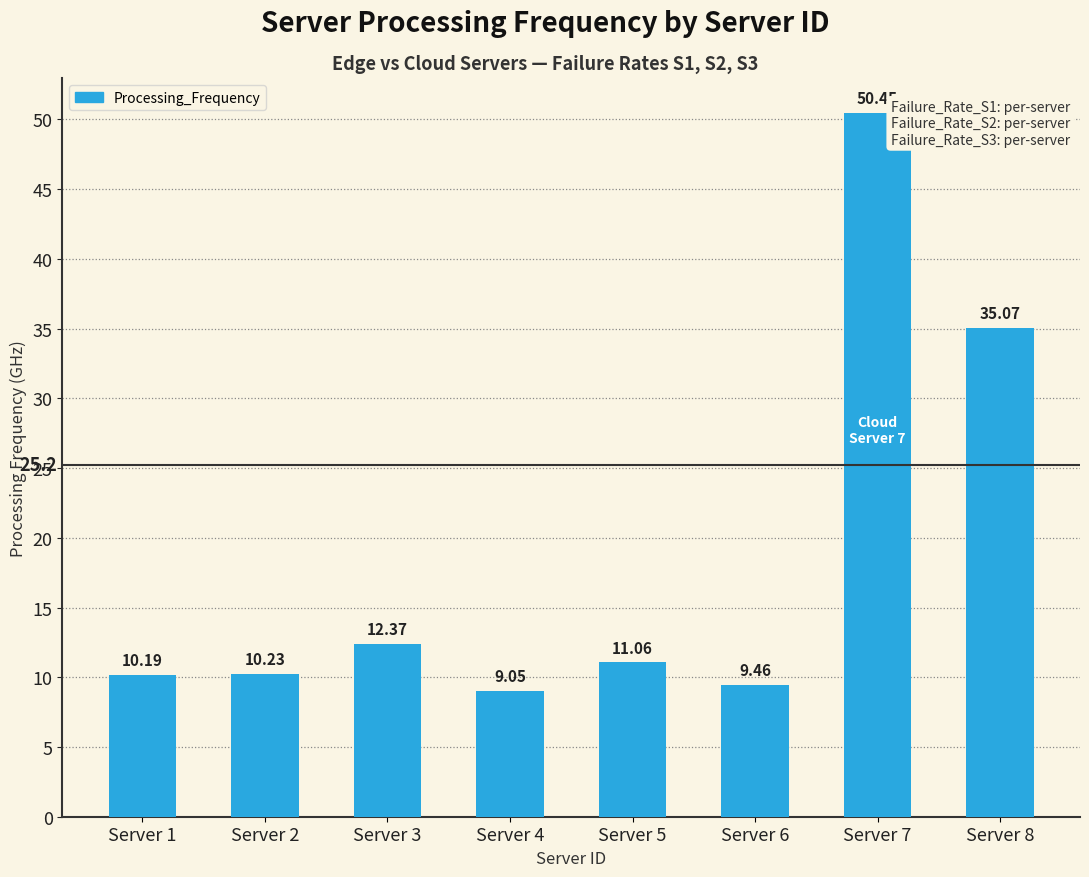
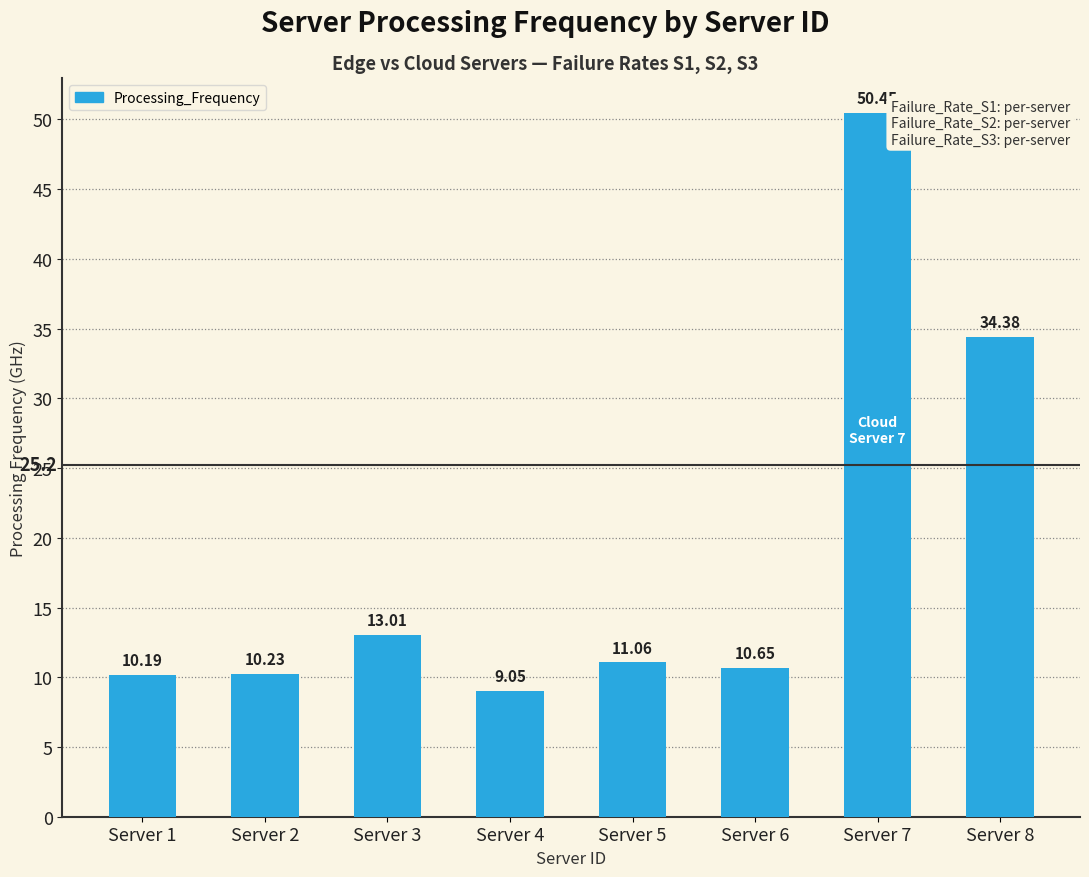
  {
    "Server 1": 10.19,
    "Server 2": 10.23,
-   "Server 3": 12.37,
+   "Server 3": 13.01,
    "Server 4": 9.05,
    "Server 5": 11.06,
-   "Server 6": 9.46,
-   "Server 8": 35.07
+   "Server 6": 10.65,
+   "Server 8": 34.38
  }
